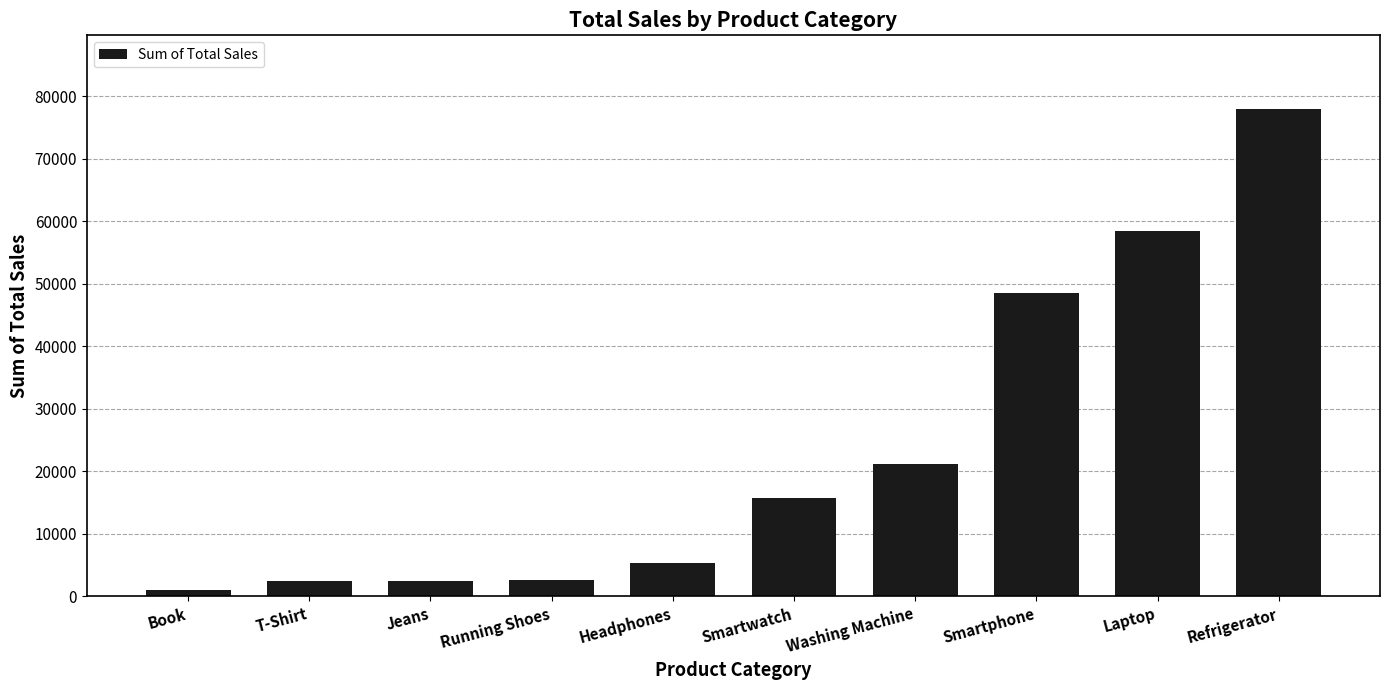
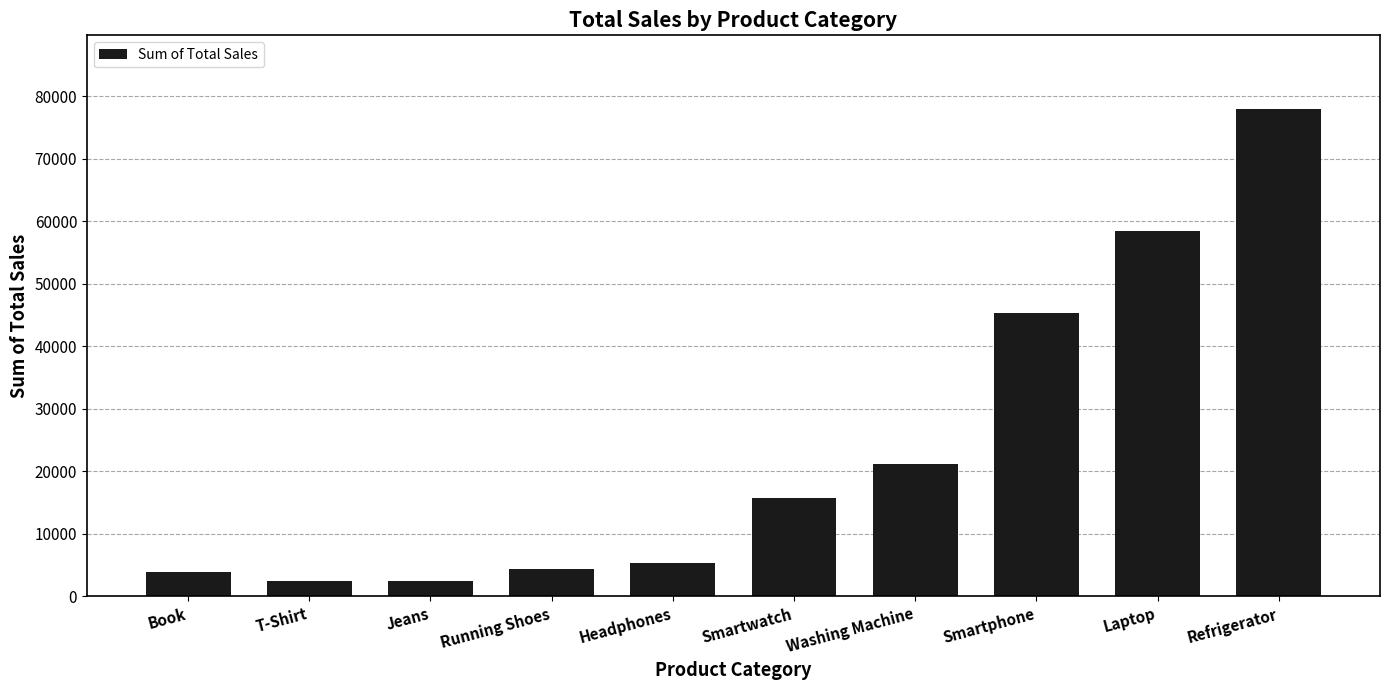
  {
-   "Book": 1000,
+   "Book": 4000,
    "T-Shirt": 3000,
    "Jeans": 2000,
-   "Running Shoes": 3000,
+   "Running Shoes": 4000,
    "Headphones": 5000,
    "Smartwatch": 16000,
    "Washing Machine": 21000,
-   "Smartphone": 49000,
+   "Smartphone": 45000,
    "Laptop": 58000,
    "Refrigerator": 78000
  }
